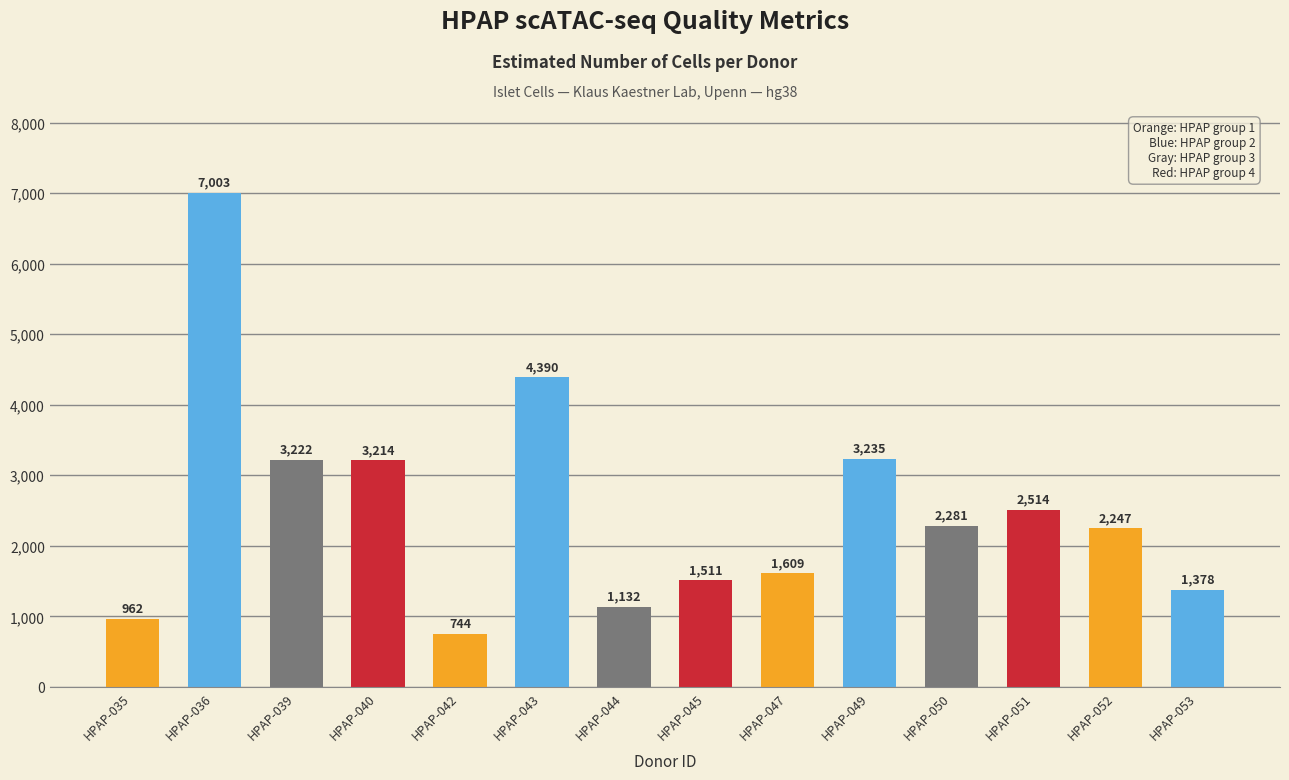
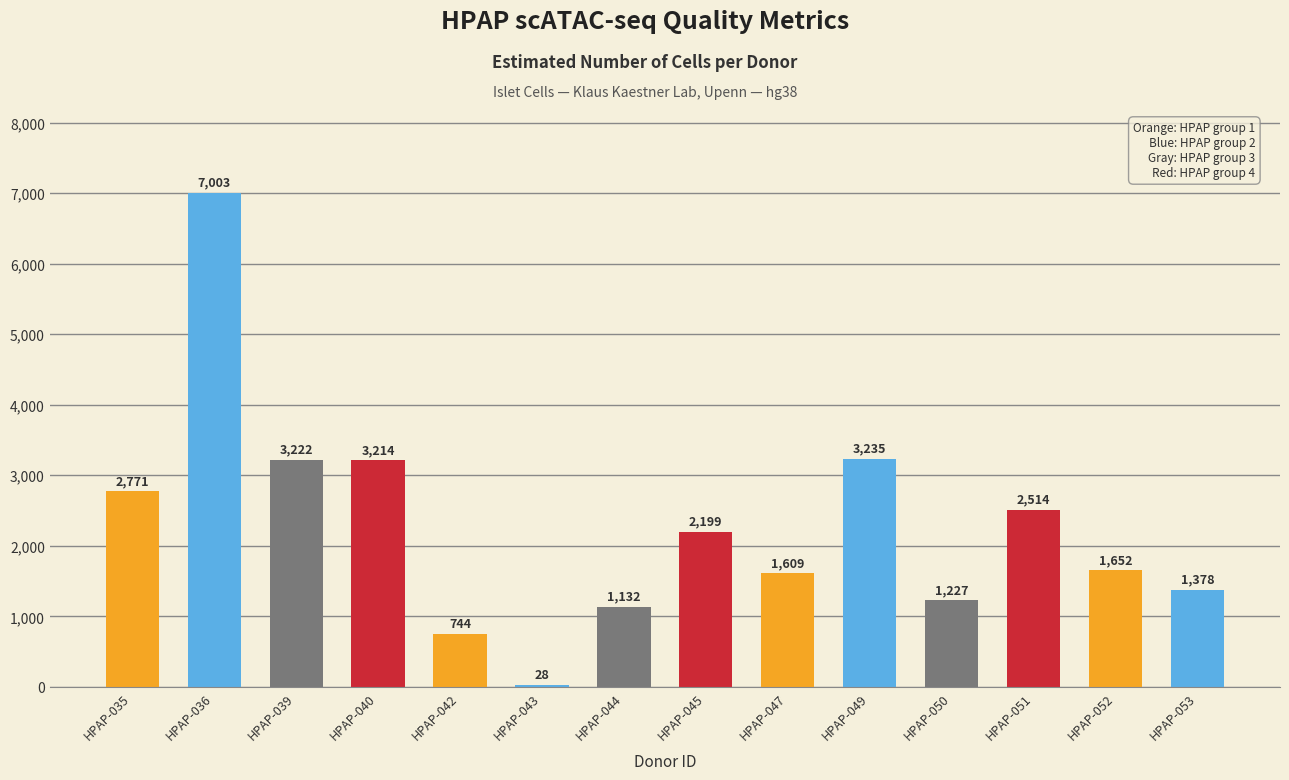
  {
-   "HPAP-035": "962",
+   "HPAP-035": "2,771",
    "HPAP-036": "7,003",
    "HPAP-039": "3,222",
    "HPAP-040": "3,214",
    "HPAP-042": "744",
-   "HPAP-043": "4,390",
+   "HPAP-043": "28",
    "HPAP-044": "1,132",
-   "HPAP-045": "1,511",
+   "HPAP-045": "2,199",
    "HPAP-047": "1,609",
    "HPAP-049": "3,235",
-   "HPAP-050": "2,281",
+   "HPAP-050": "1,227",
    "HPAP-051": "2,514",
-   "HPAP-052": "2,247",
+   "HPAP-052": "1,652",
    "HPAP-053": "1,378"
  }
